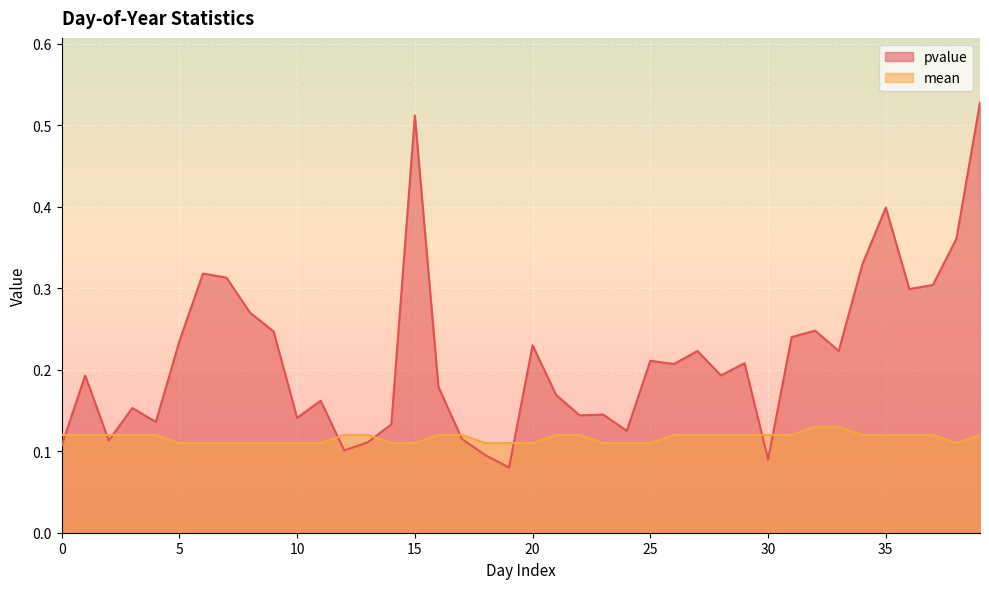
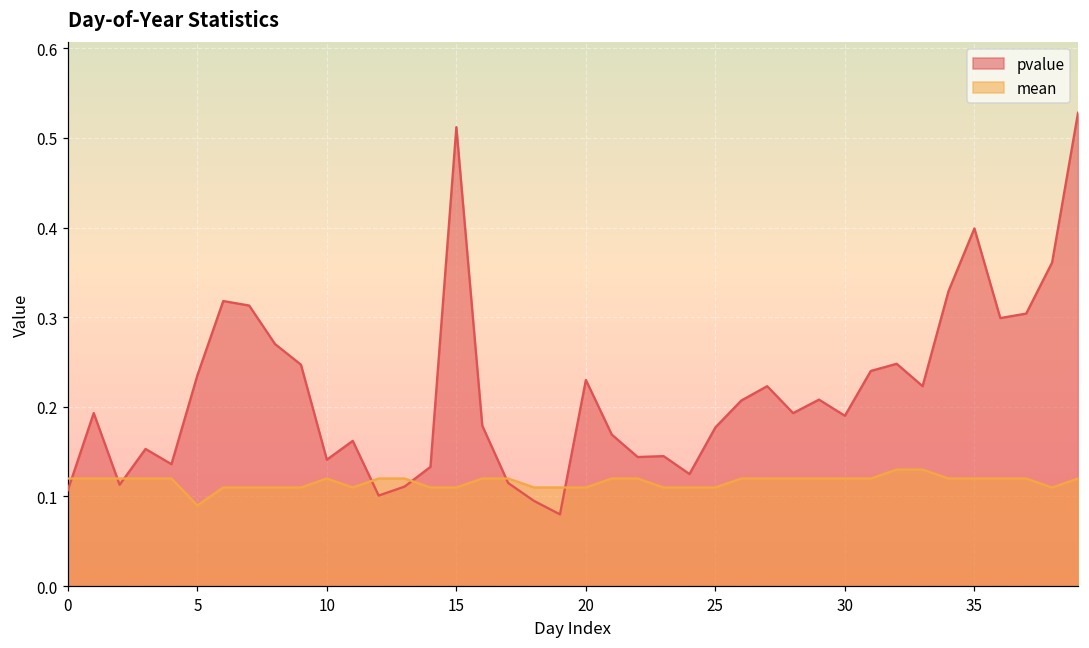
  {
    "pvalue": {
      "0": 0.11,
      "5": 0.24,
      "10": 0.14,
      "15": 0.51,
      "20": 0.23,
-     "25": 0.21,
-     "30": 0.09,
+     "25": 0.18,
+     "30": 0.19,
      "35": 0.40
    },
    "mean": {
      "0": 0.12,
-     "5": 0.11,
-     "10": 0.11,
+     "5": 0.09,
+     "10": 0.12,
      "15": 0.11,
      "20": 0.11,
      "25": 0.11,
      "30": 0.12,
      "35": 0.12
    }
  }
